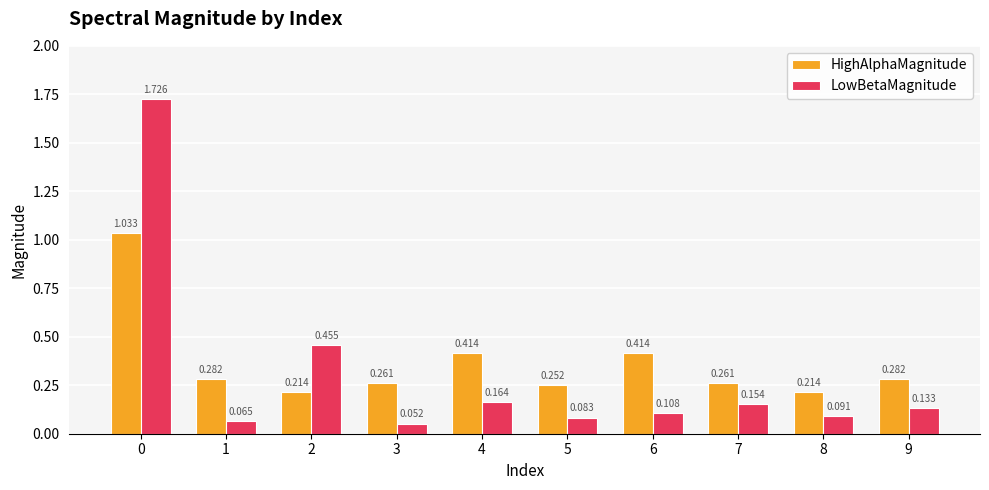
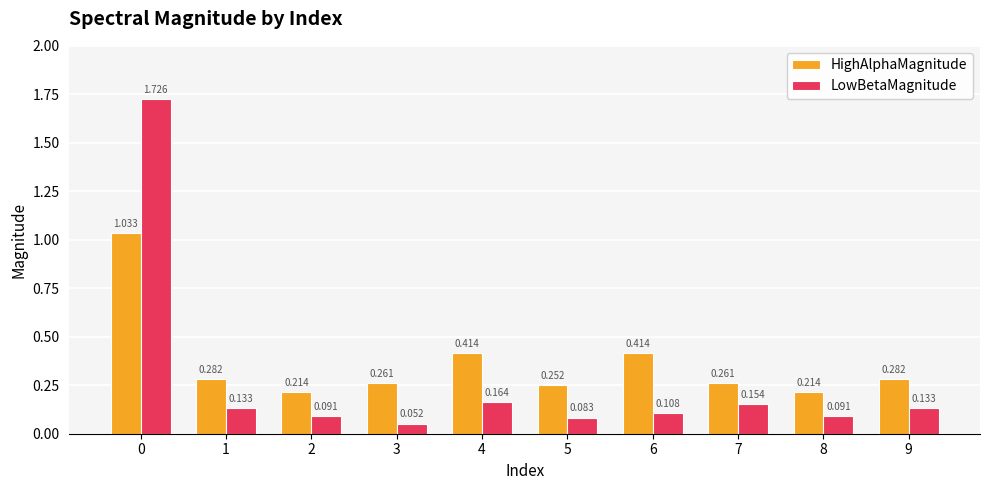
  {
    "HighAlphaMagnitude": {
      "0": 1.033,
      "1": 0.282,
      "2": 0.214,
      "3": 0.261,
      "4": 0.414,
      "5": 0.252,
      "6": 0.414,
      "7": 0.261,
      "8": 0.214,
      "9": 0.282
    },
    "LowBetaMagnitude": {
      "0": 1.726,
-     "1": 0.065,
-     "2": 0.455,
+     "1": 0.133,
+     "2": 0.091,
      "3": 0.052,
      "4": 0.164,
      "5": 0.083,
      "6": 0.108,
      "7": 0.154,
      "8": 0.091,
      "9": 0.133
    }
  }
